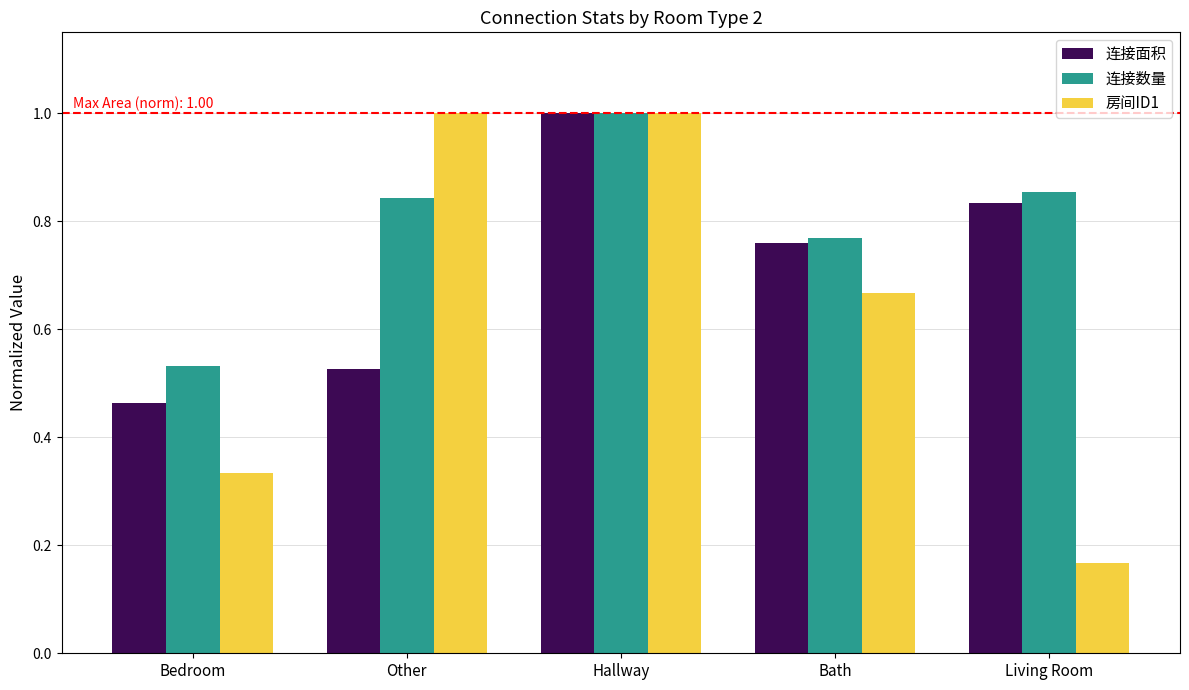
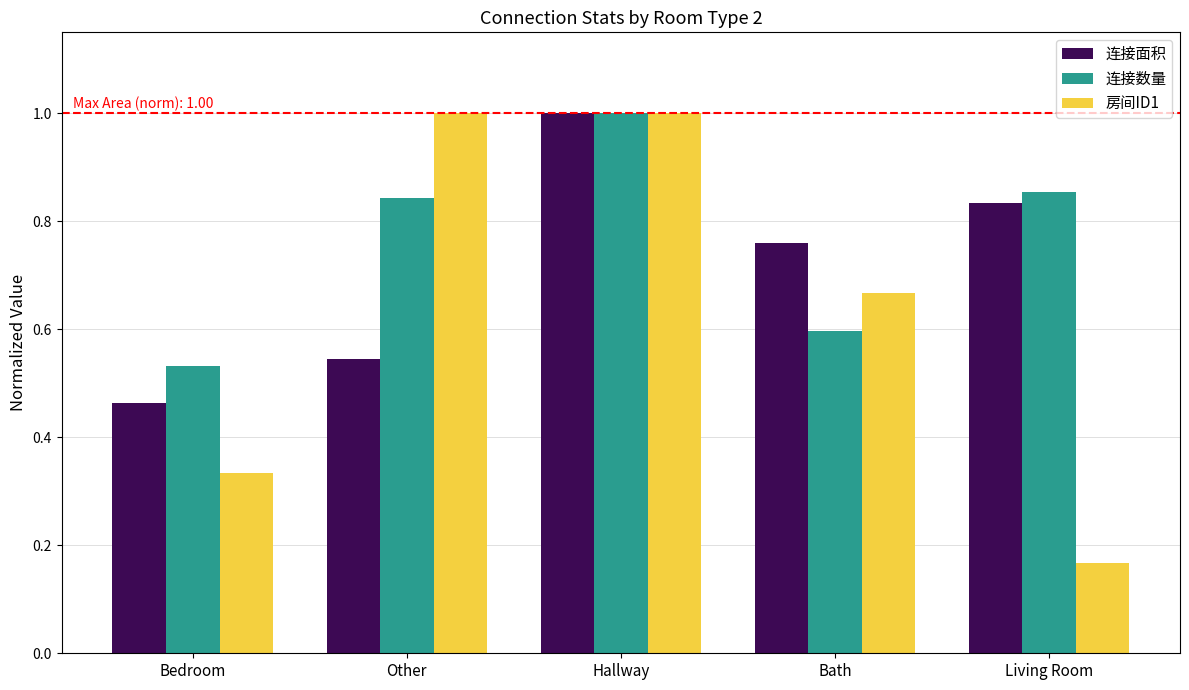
  {
    "连接面积": {
      "Bedroom": 0.46,
-     "Other": 0.53,
+     "Other": 0.54,
      "Hallway": 1.00,
      "Bath": 0.76,
      "Living Room": 0.83
    },
    "连接数量": {
      "Bedroom": 0.53,
      "Other": 0.84,
      "Hallway": 1.00,
-     "Bath": 0.77,
+     "Bath": 0.60,
      "Living Room": 0.86
    },
    "房间ID1": {
      "Bedroom": 0.33,
      "Other": 1.00,
      "Hallway": 1.00,
      "Bath": 0.67,
      "Living Room": 0.17
    }
  }
